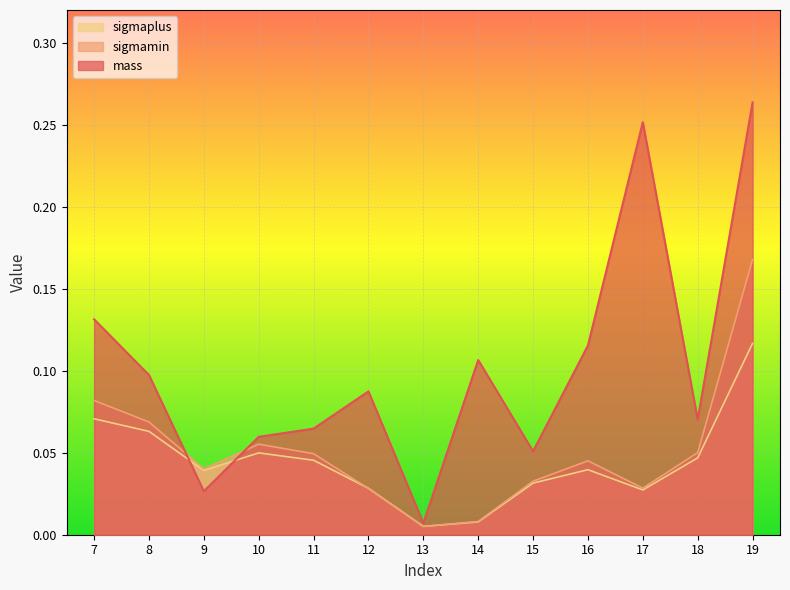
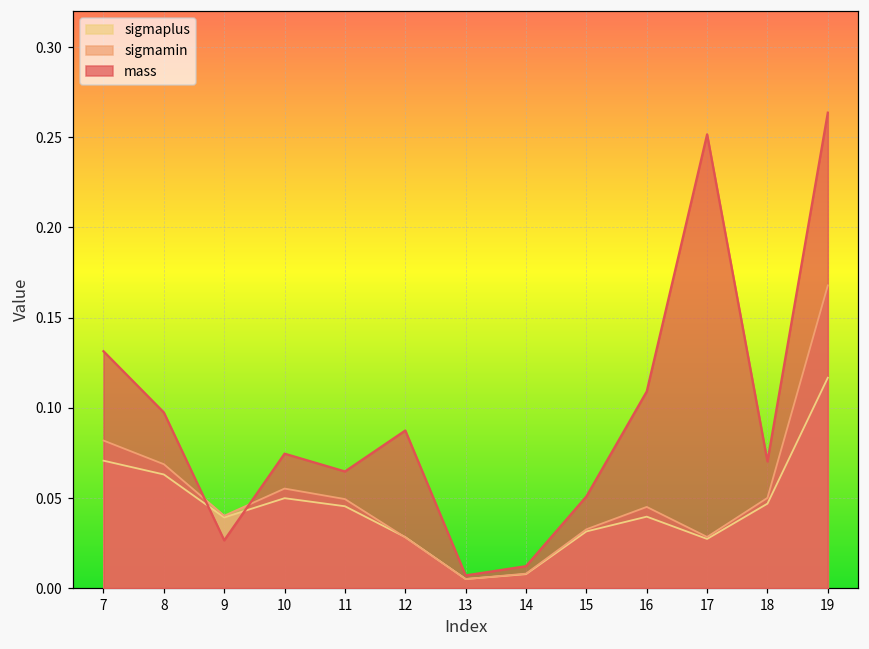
  {
    "mass": {
      "7": 0.131,
      "8": 0.097,
      "9": 0.027,
-     "10": 0.060,
+     "10": 0.075,
      "11": 0.065,
      "12": 0.087,
      "13": 0.007,
-     "14": 0.107,
+     "14": 0.012,
      "15": 0.051,
-     "16": 0.115,
+     "16": 0.109,
      "17": 0.252,
      "18": 0.070,
      "19": 0.264
    }
  }
